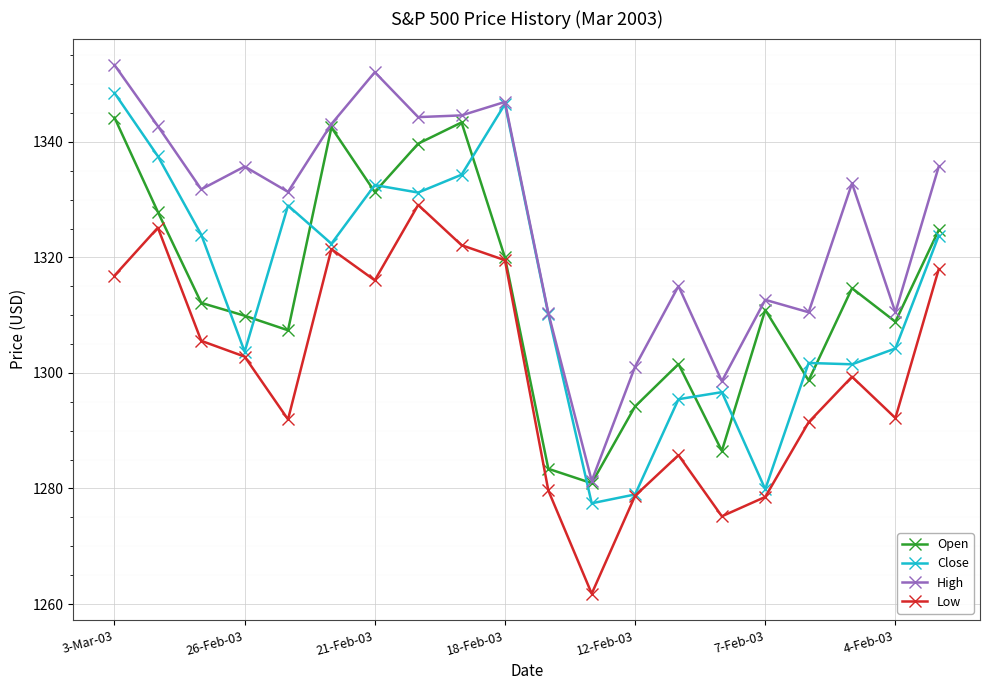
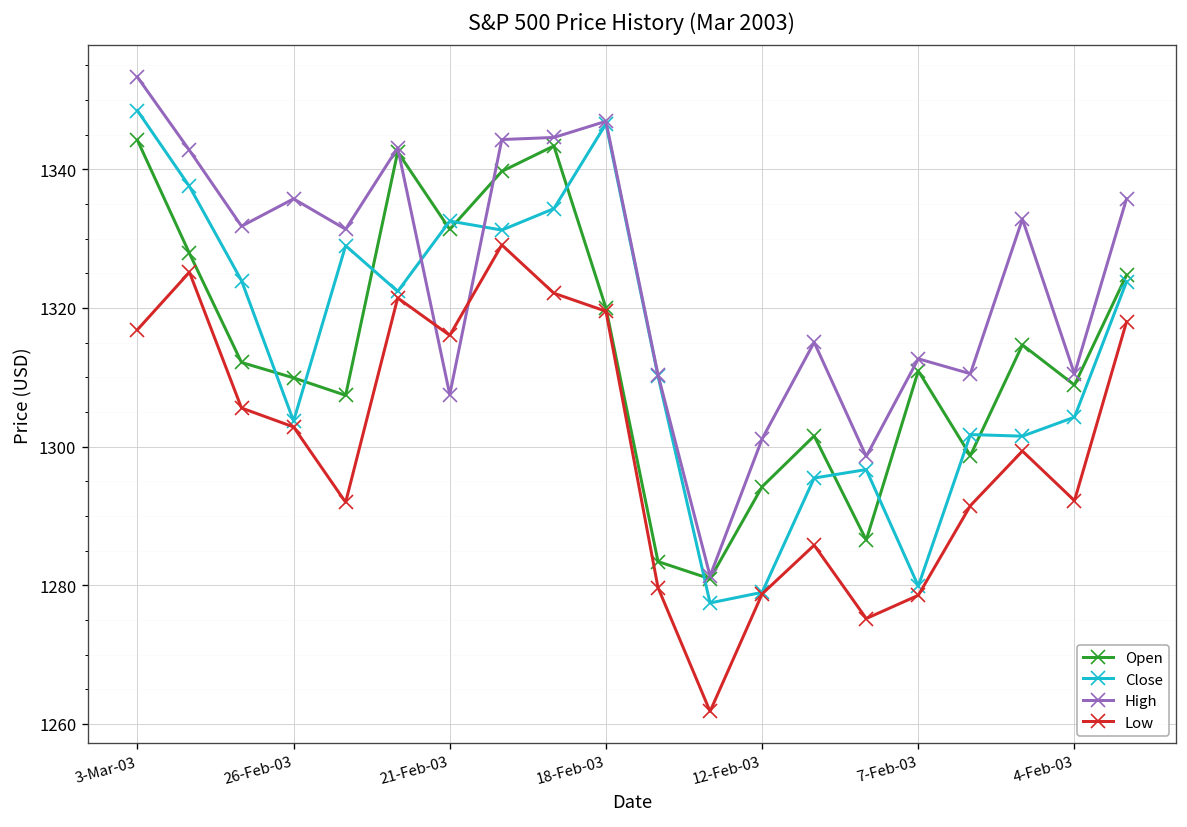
  {
    "Open": {
      "3-Mar-03": 1344,
      "26-Feb-03": 1310,
      "21-Feb-03": 1331,
      "18-Feb-03": 1320,
      "12-Feb-03": 1294,
      "7-Feb-03": 1311,
      "4-Feb-03": 1309
    },
    "Close": {
      "3-Mar-03": 1348,
      "26-Feb-03": 1304,
      "21-Feb-03": 1333,
      "7-Feb-03": 1280,
      "4-Feb-03": 1304
    },
    "High": {
      "3-Mar-03": 1353,
      "26-Feb-03": 1336,
-     "21-Feb-03": 1352,
+     "21-Feb-03": 1308,
      "12-Feb-03": 1301,
      "7-Feb-03": 1313,
      "4-Feb-03": 1310
    },
    "Low": {
      "3-Mar-03": 1317,
      "26-Feb-03": 1303,
      "21-Feb-03": 1316,
      "18-Feb-03": 1320,
      "7-Feb-03": 1279,
      "4-Feb-03": 1292
    }
  }
